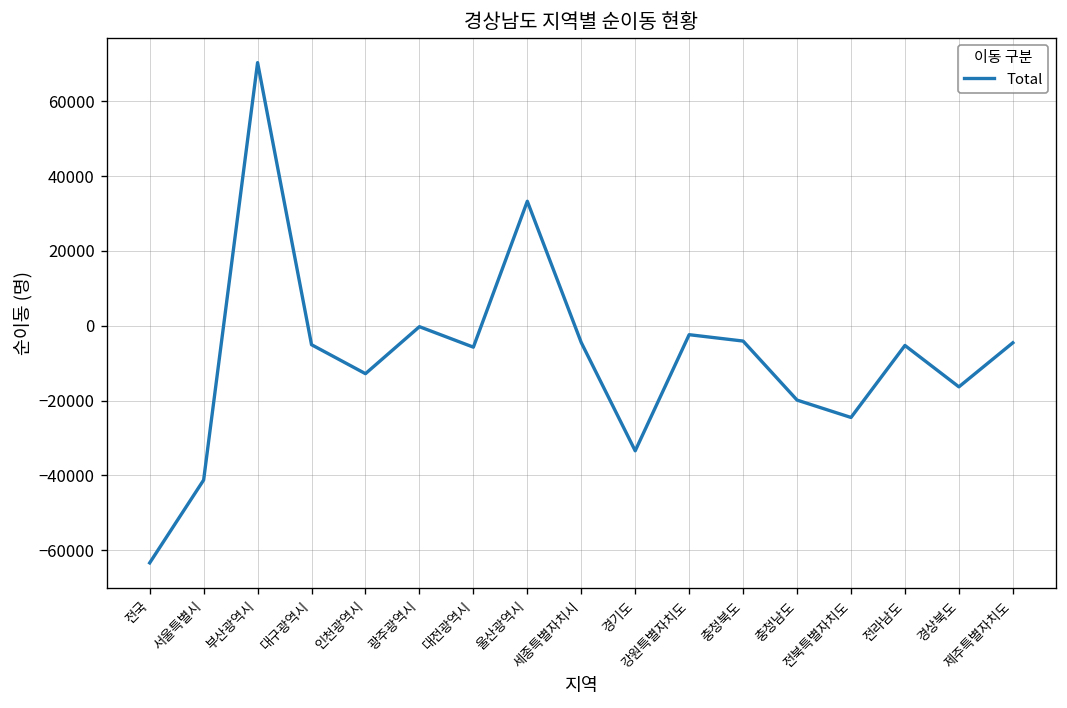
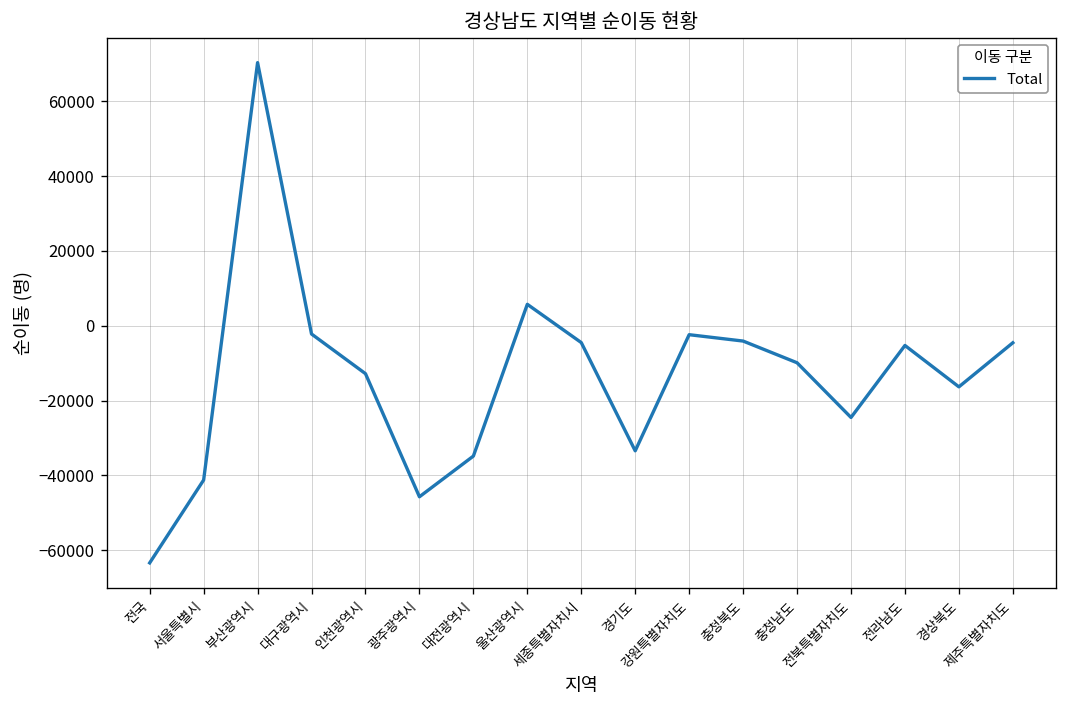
  {
    "전국": -63000,
    "서울특별시": -41000,
    "부산광역시": 70000,
-   "대구광역시": -5000,
+   "대구광역시": -2000,
    "인천광역시": -13000,
-   "광주광역시": 0,
-   "대전광역시": -6000,
-   "울산광역시": 33000,
+   "광주광역시": -46000,
+   "대전광역시": -35000,
+   "울산광역시": 6000,
    "세종특별자치시": -4000,
    "경기도": -33000,
    "강원특별자치도": -2000,
    "충청북도": -4000,
-   "충청남도": -20000,
+   "충청남도": -10000,
    "전북특별자치도": -25000,
    "전라남도": -5000,
    "경상북도": -16000,
    "제주특별자치도": -5000
  }
